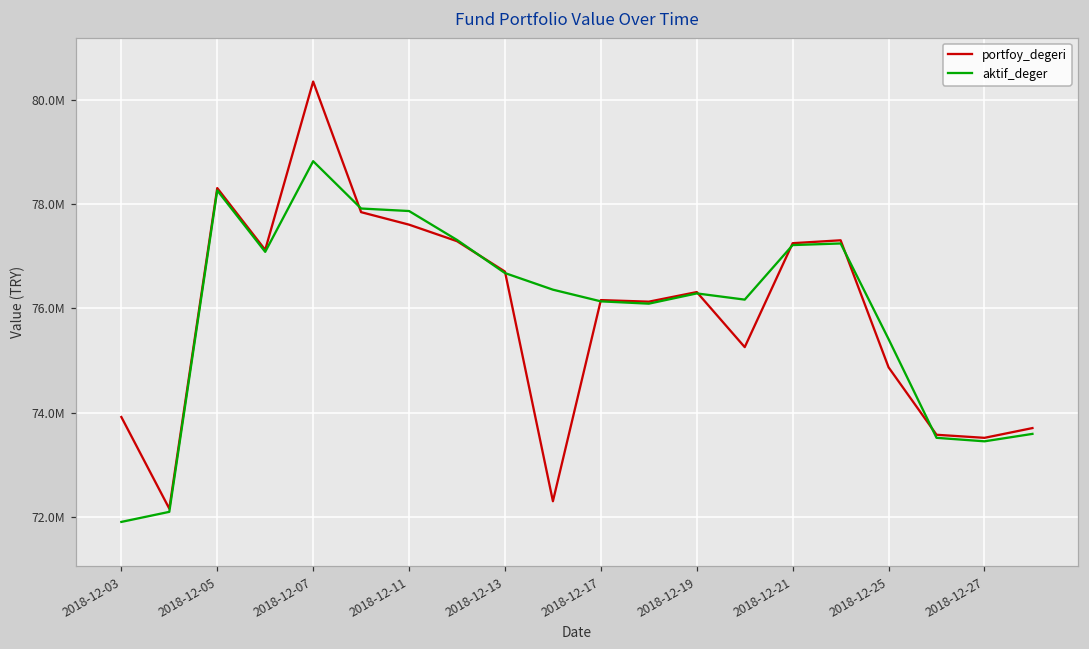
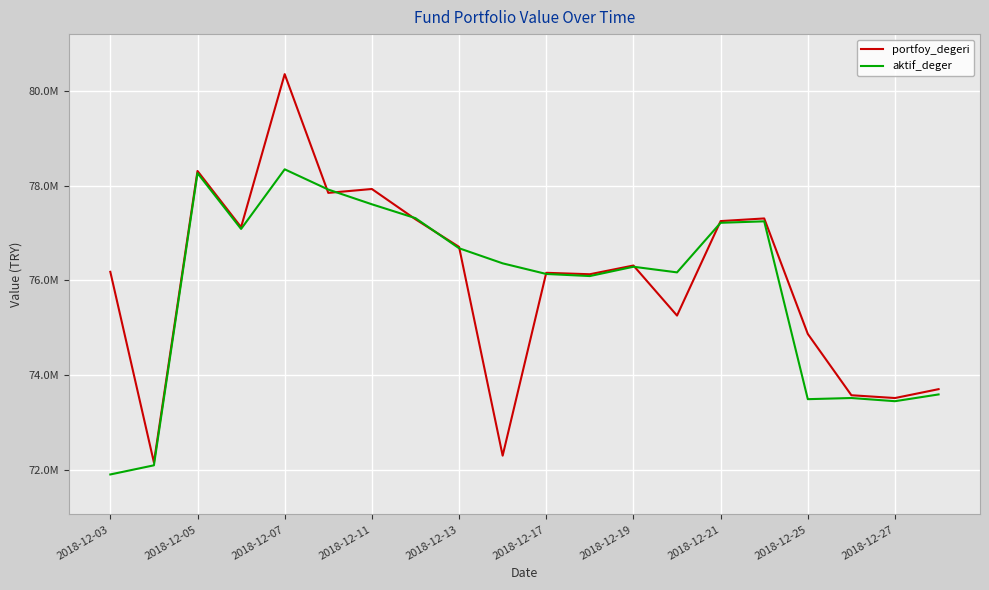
  {
    "portfoy_degeri": {
-     "2018-12-03": 73900000,
+     "2018-12-03": 76200000,
      "2018-12-07": 80400000,
-     "2018-12-11": 77600000,
+     "2018-12-11": 77900000,
      "2018-12-25": 74900000,
      "2018-12-27": 73500000
    },
    "aktif_deger": {
      "2018-12-03": 71900000,
-     "2018-12-07": 78800000,
-     "2018-12-11": 77900000,
-     "2018-12-25": 75400000,
+     "2018-12-07": 78300000,
+     "2018-12-11": 77600000,
+     "2018-12-25": 73500000,
      "2018-12-27": 73400000
    }
  }
